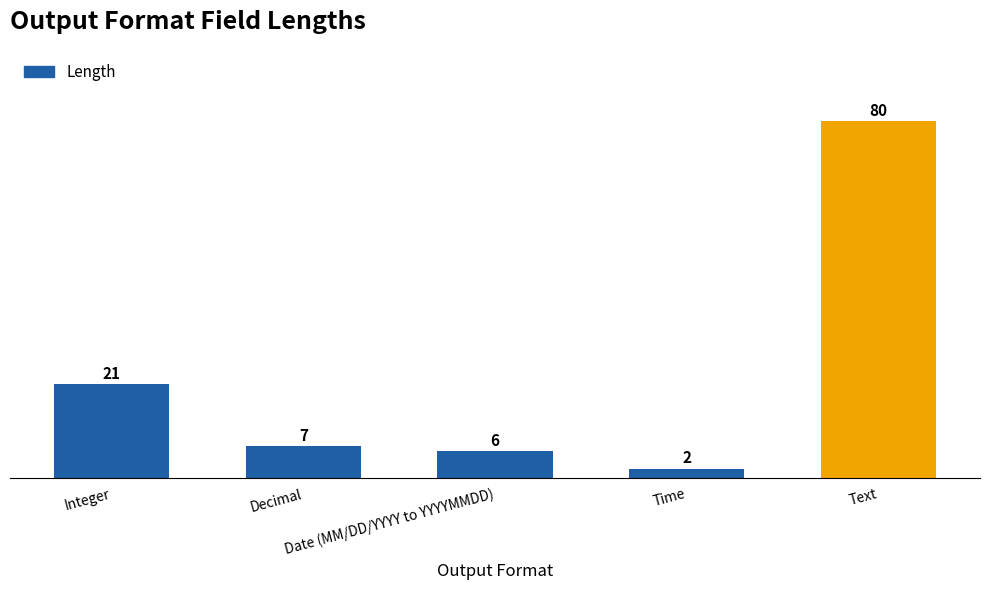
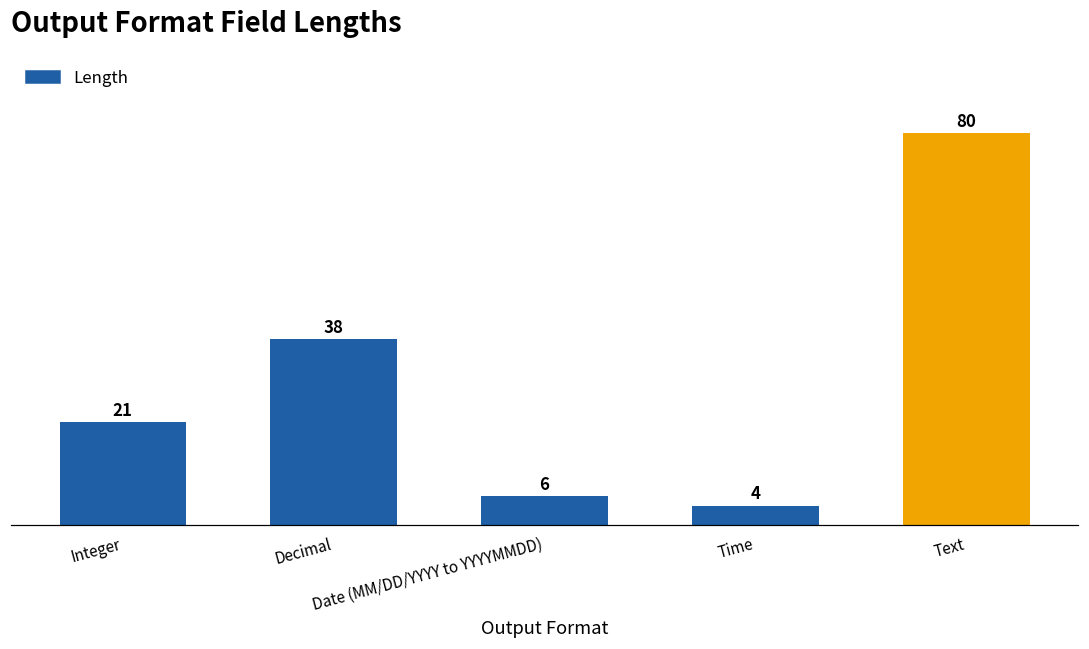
  {
    "Integer": 21,
-   "Decimal": 7,
+   "Decimal": 38,
    "Date (MM/DD/YYYY to YYYYMMDD)": 6,
-   "Time": 2,
+   "Time": 4,
    "Text": 80
  }
